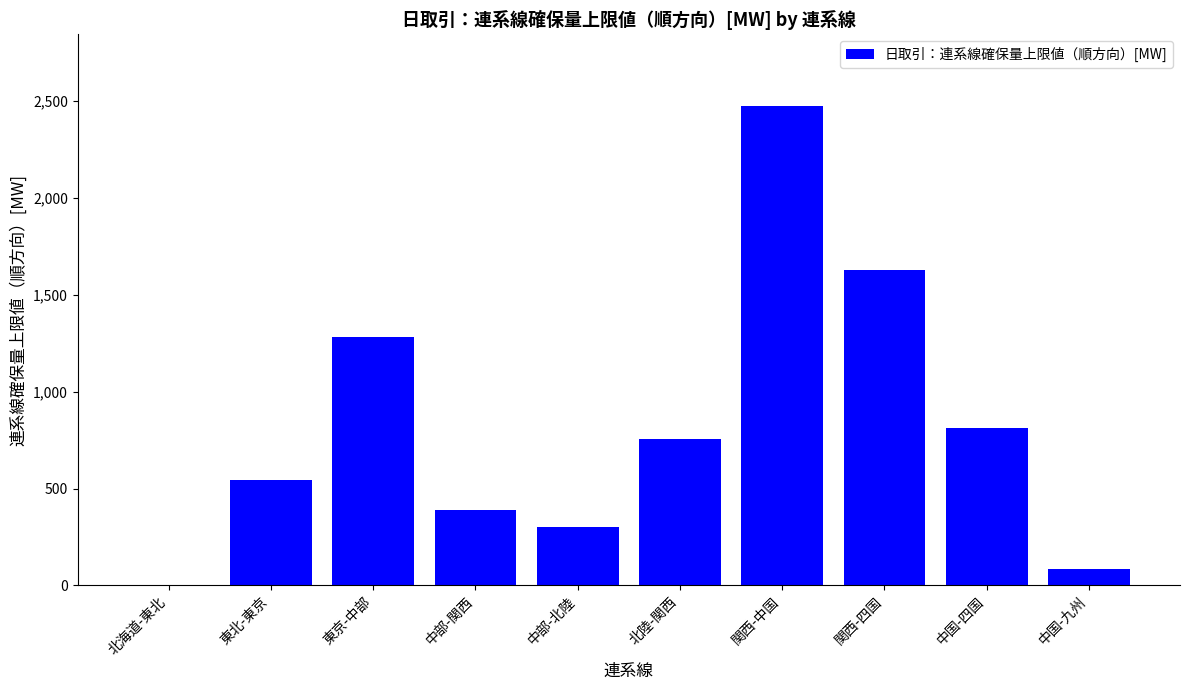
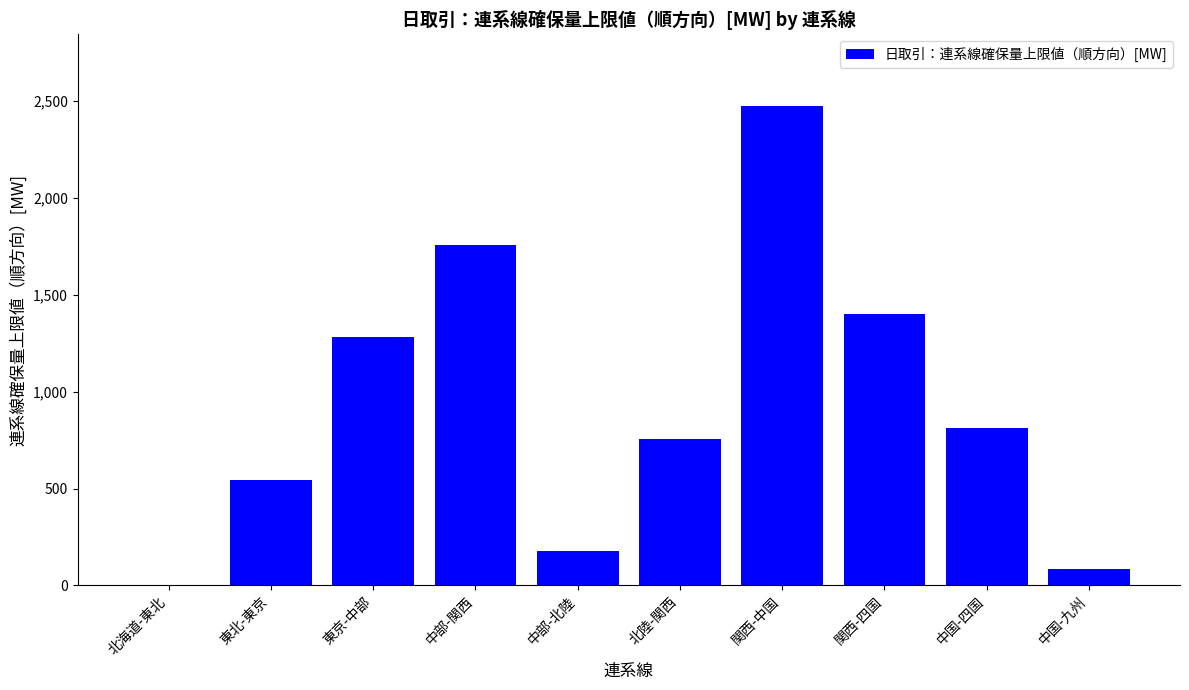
  {
    "北海道-東北": "0",
    "東北-東京": "540",
    "東京-中部": "1,280",
-   "中部-関西": "390",
-   "中部-北陸": "300",
+   "中部-関西": "1,760",
+   "中部-北陸": "180",
    "北陸-関西": "760",
    "関西-中国": "2,470",
-   "関西-四国": "1,630",
+   "関西-四国": "1,400",
    "中国-四国": "810",
    "中国-九州": "80"
  }
